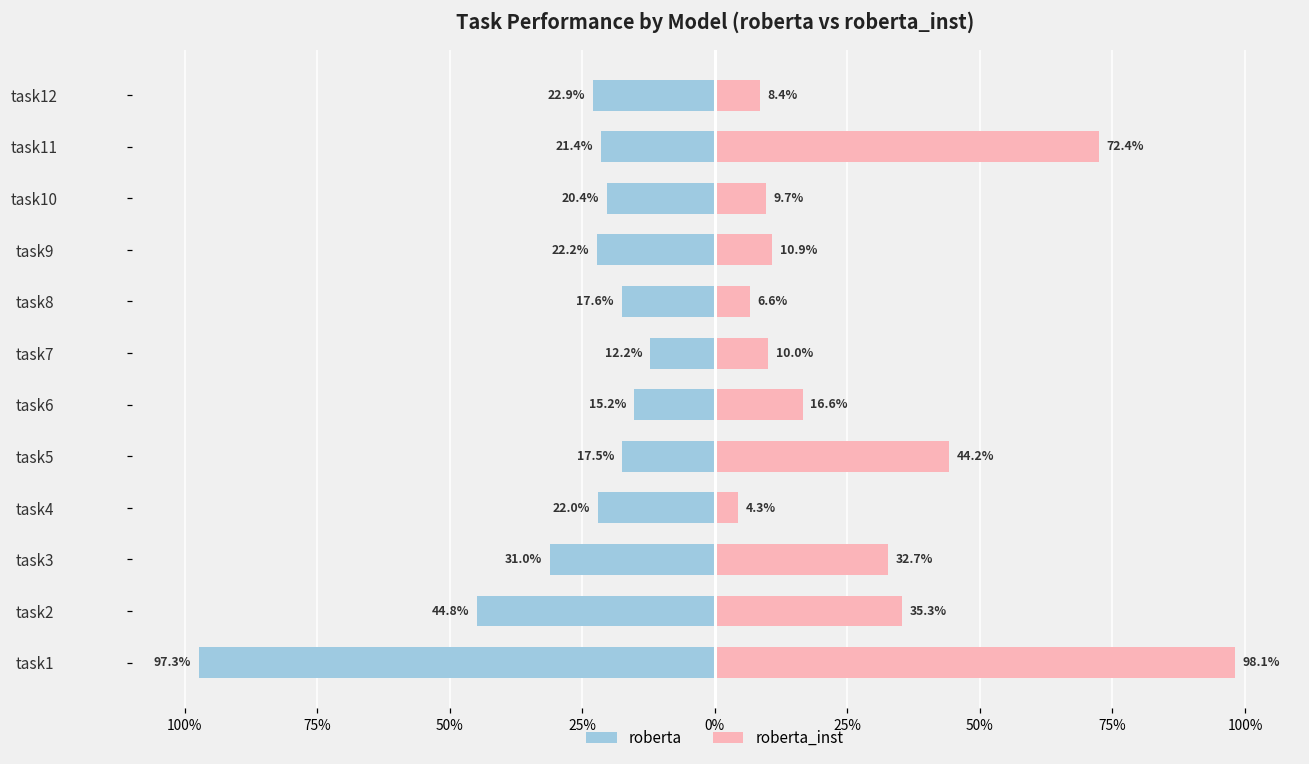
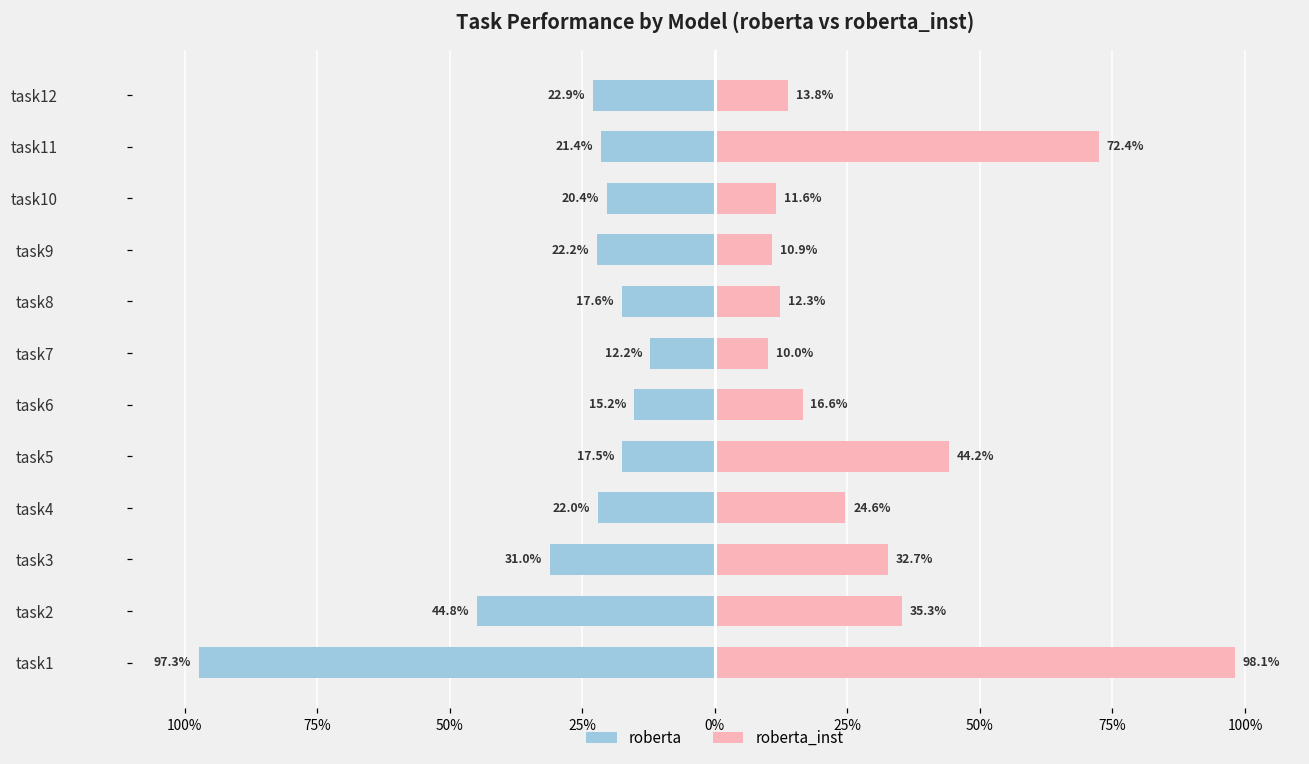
  {
    "roberta_inst": {
-     "task12": "8.4%",
+     "task12": "13.8%",
      "task11": "72.4%",
-     "task10": "9.7%",
+     "task10": "11.6%",
      "task9": "10.9%",
-     "task8": "6.6%",
+     "task8": "12.3%",
      "task7": "10.0%",
      "task6": "16.6%",
      "task5": "44.2%",
-     "task4": "4.3%",
+     "task4": "24.6%",
      "task3": "32.7%",
      "task2": "35.3%",
      "task1": "98.1%"
    }
  }
